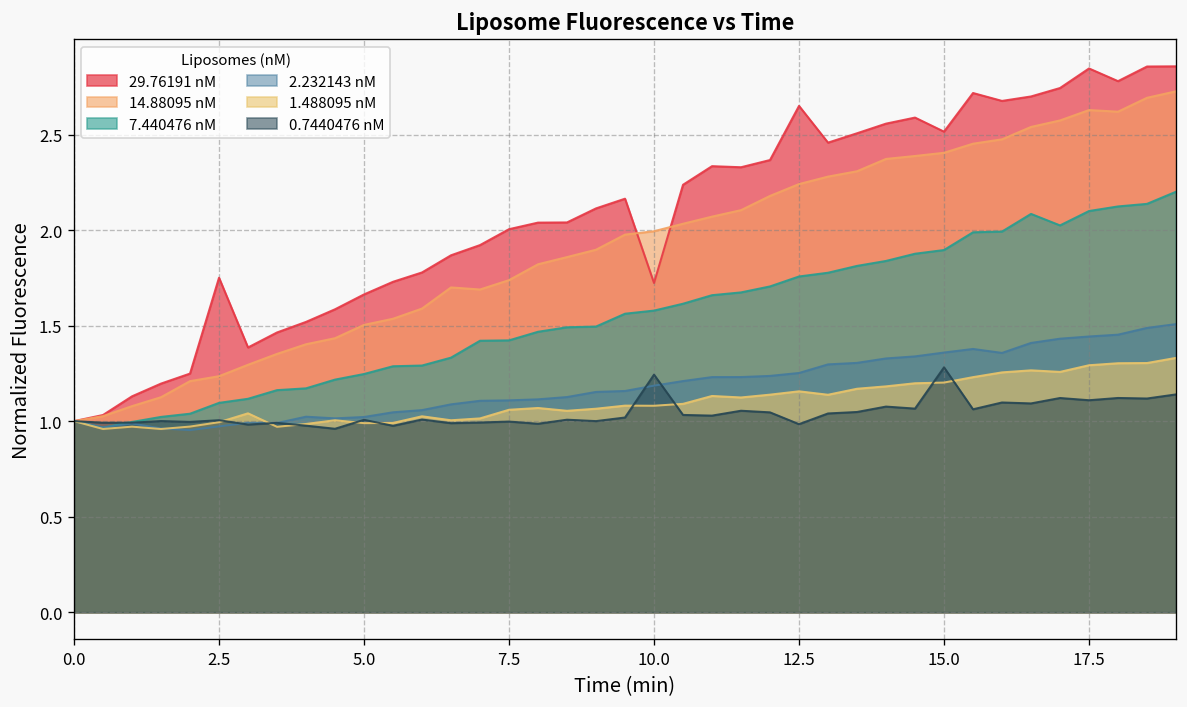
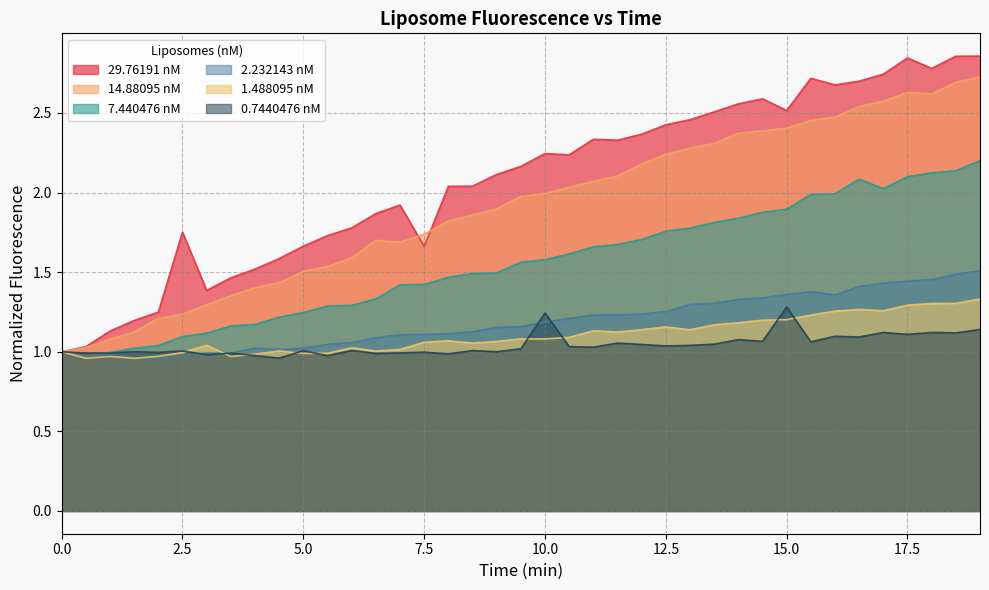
  {
    "29.76191 nM": {
      "2.5": 1.75,
      "5.0": 1.66,
-     "7.5": 2.00,
-     "10.0": 1.72,
-     "12.5": 2.65,
+     "7.5": 1.66,
+     "10.0": 2.24,
+     "12.5": 2.43,
      "15.0": 2.52,
      "17.5": 2.85
    },
    "0.7440476 nM": {
      "7.5": 1.00,
      "10.0": 1.24,
-     "12.5": 0.98,
+     "12.5": 1.04,
      "15.0": 1.28,
      "17.5": 1.11
    }
  }
